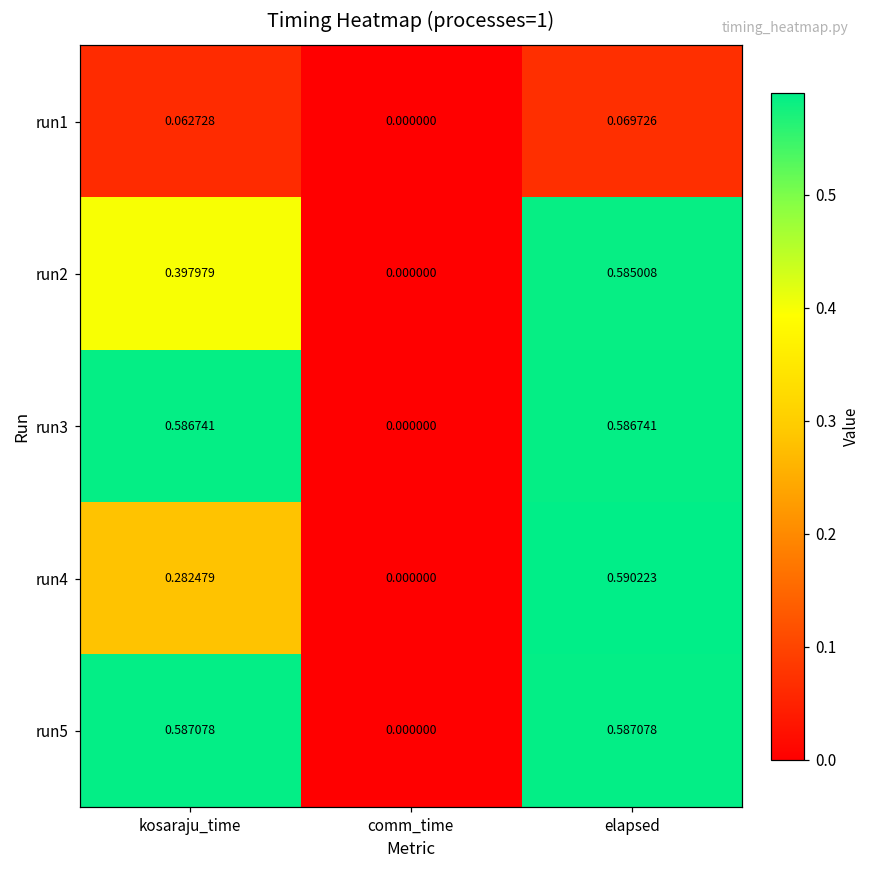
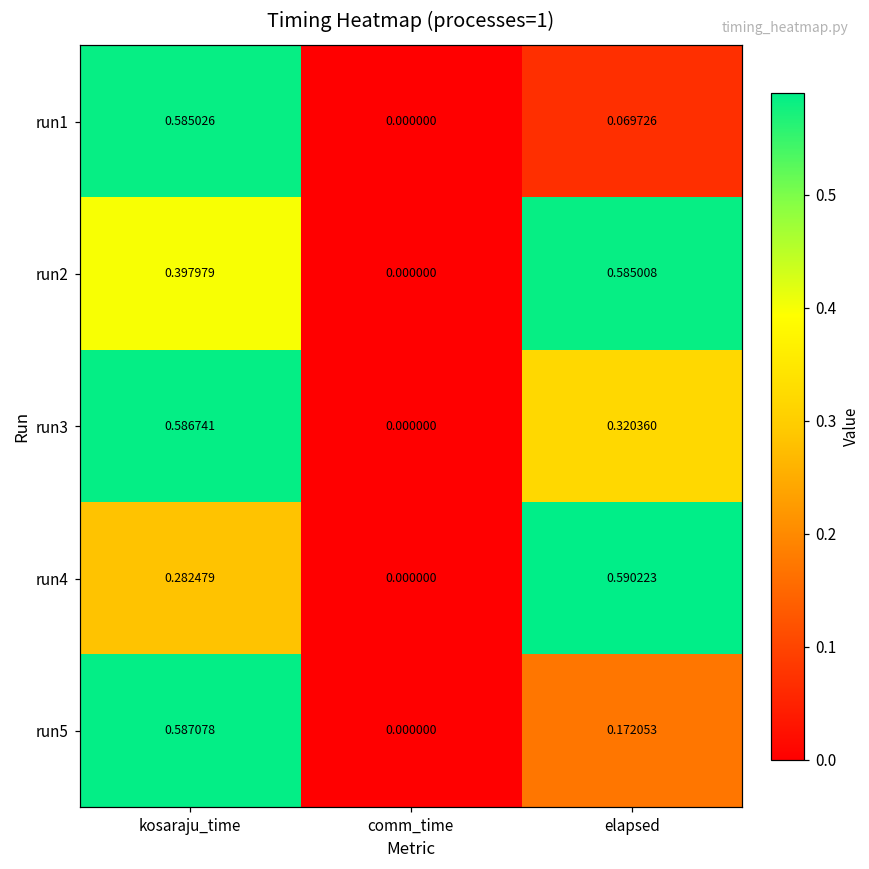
  {
    "run1": {
-     "kosaraju_time": 0.062728,
+     "kosaraju_time": 0.585026,
      "comm_time": 0.000000,
      "elapsed": 0.069726
    },
    "run2": {
      "kosaraju_time": 0.397979,
      "comm_time": 0.000000,
      "elapsed": 0.585008
    },
    "run3": {
      "kosaraju_time": 0.586741,
      "comm_time": 0.000000,
-     "elapsed": 0.586741
+     "elapsed": 0.320360
    },
    "run4": {
      "kosaraju_time": 0.282479,
      "comm_time": 0.000000,
      "elapsed": 0.590223
    },
    "run5": {
      "kosaraju_time": 0.587078,
      "comm_time": 0.000000,
-     "elapsed": 0.587078
+     "elapsed": 0.172053
    }
  }
